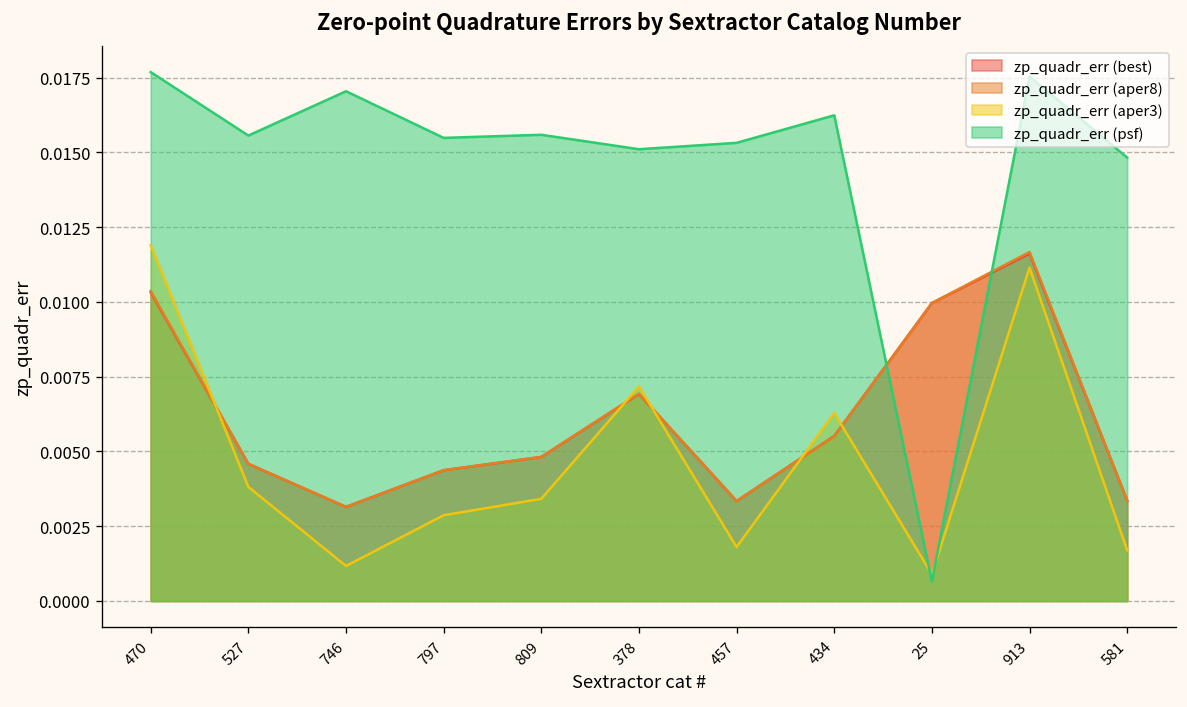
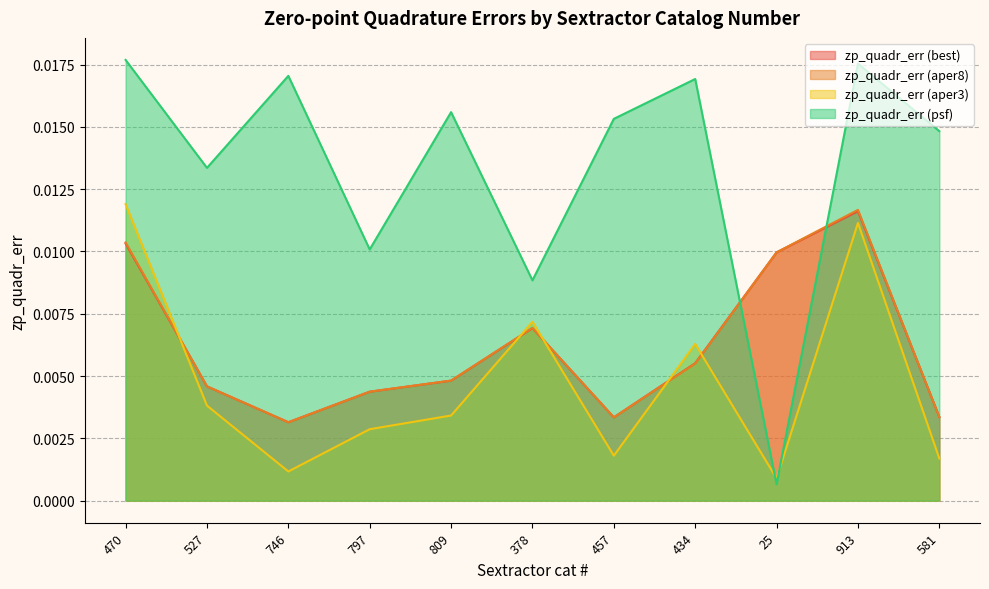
  {
    "zp_quadr_err (psf)": {
      "470": 0.0177,
-     "527": 0.0156,
+     "527": 0.0134,
      "746": 0.0170,
-     "797": 0.0155,
+     "797": 0.0101,
      "809": 0.0156,
-     "378": 0.0151,
+     "378": 0.0088,
      "457": 0.0153,
-     "434": 0.0162,
+     "434": 0.0169,
      "25": 0.0007,
      "581": 0.0148
    }
  }
